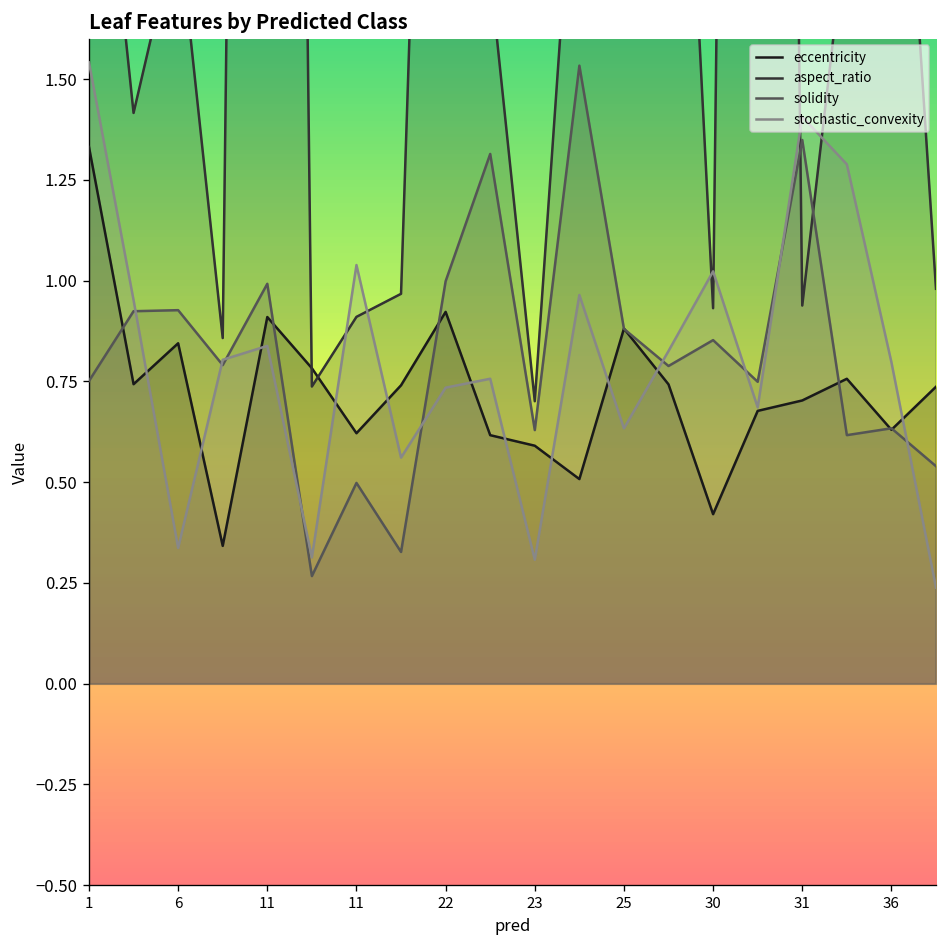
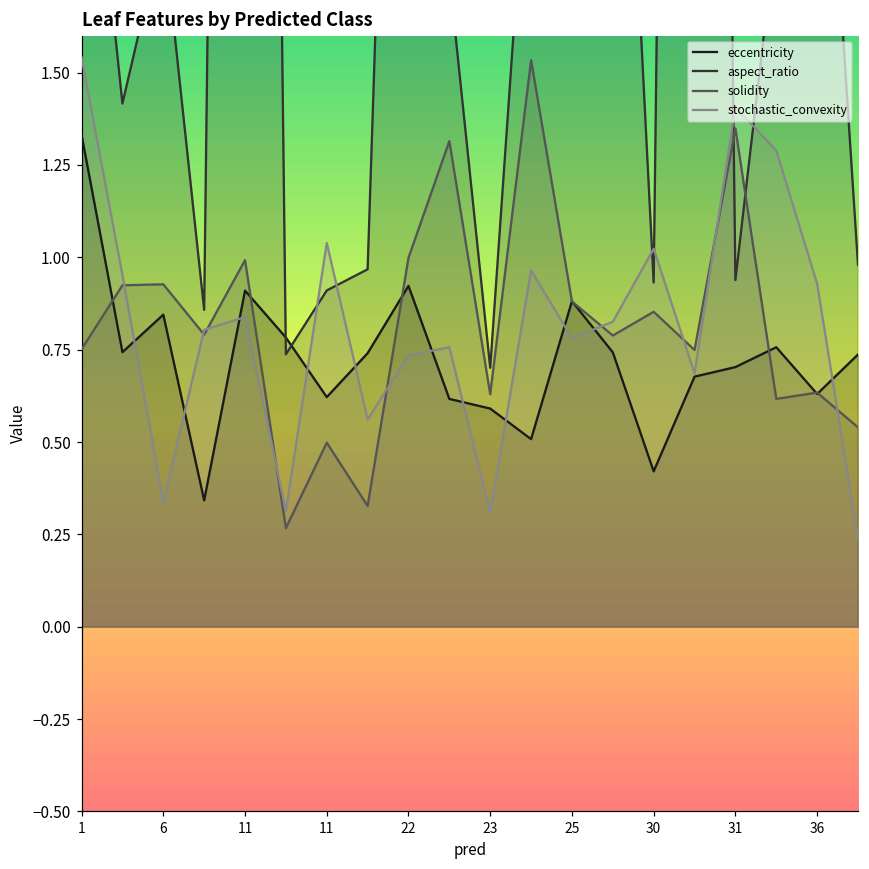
  {
    "stochastic_convexity": {
      "6": 0.34,
      "22": 0.73,
      "23": 0.31,
-     "25": 0.63,
+     "25": 0.78,
      "30": 1.02,
-     "36": 0.80
+     "36": 0.93
    }
  }
